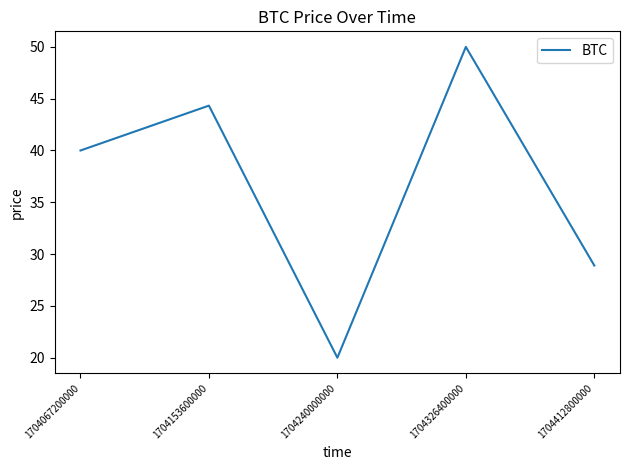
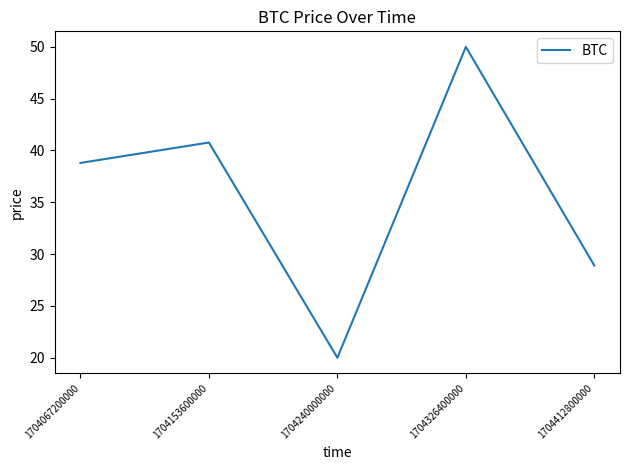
  {
-   "1704067200000": 40.0,
-   "1704153600000": 44.3,
+   "1704067200000": 38.8,
+   "1704153600000": 40.8,
    "1704240000000": 20.0,
    "1704326400000": 50.0,
    "1704412800000": 28.9
  }
